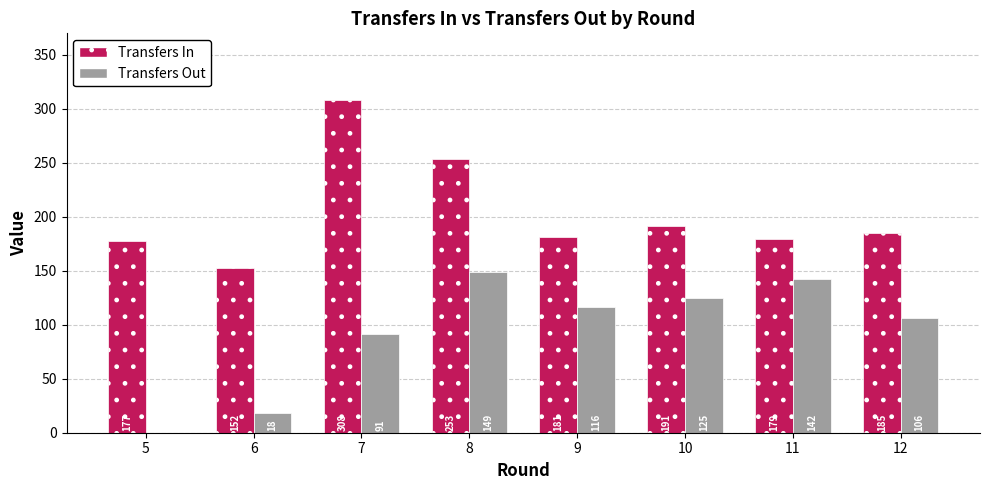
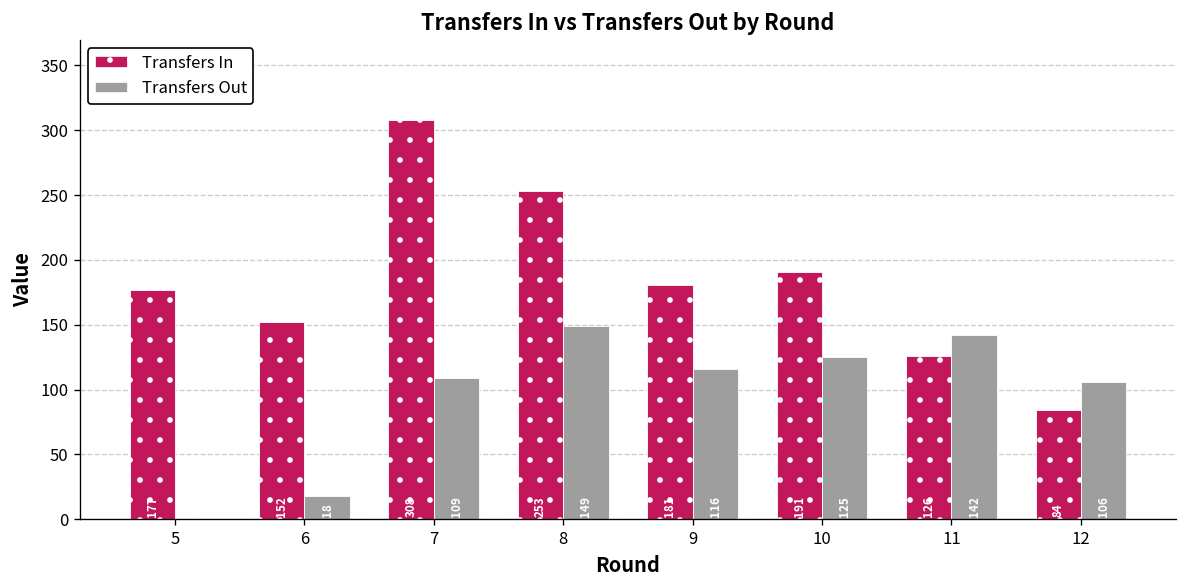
  {
    "Transfers In": {
      "5": 177,
      "6": 152,
      "7": 308,
      "8": 253,
      "9": 181,
      "10": 191,
-     "11": 179,
-     "12": 185
+     "11": 126,
+     "12": 84
    },
    "Transfers Out": {
      "6": 18,
-     "7": 91,
+     "7": 109,
      "8": 149,
      "9": 116,
      "10": 125,
      "11": 142,
      "12": 106
    }
  }
